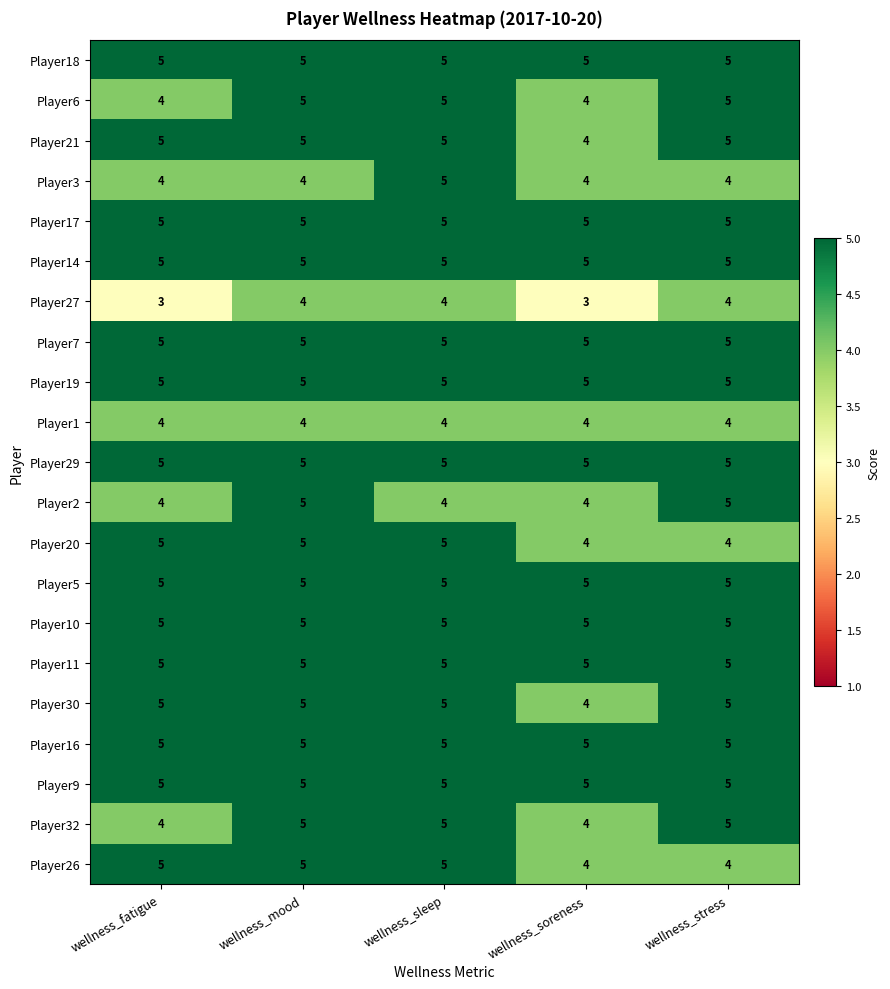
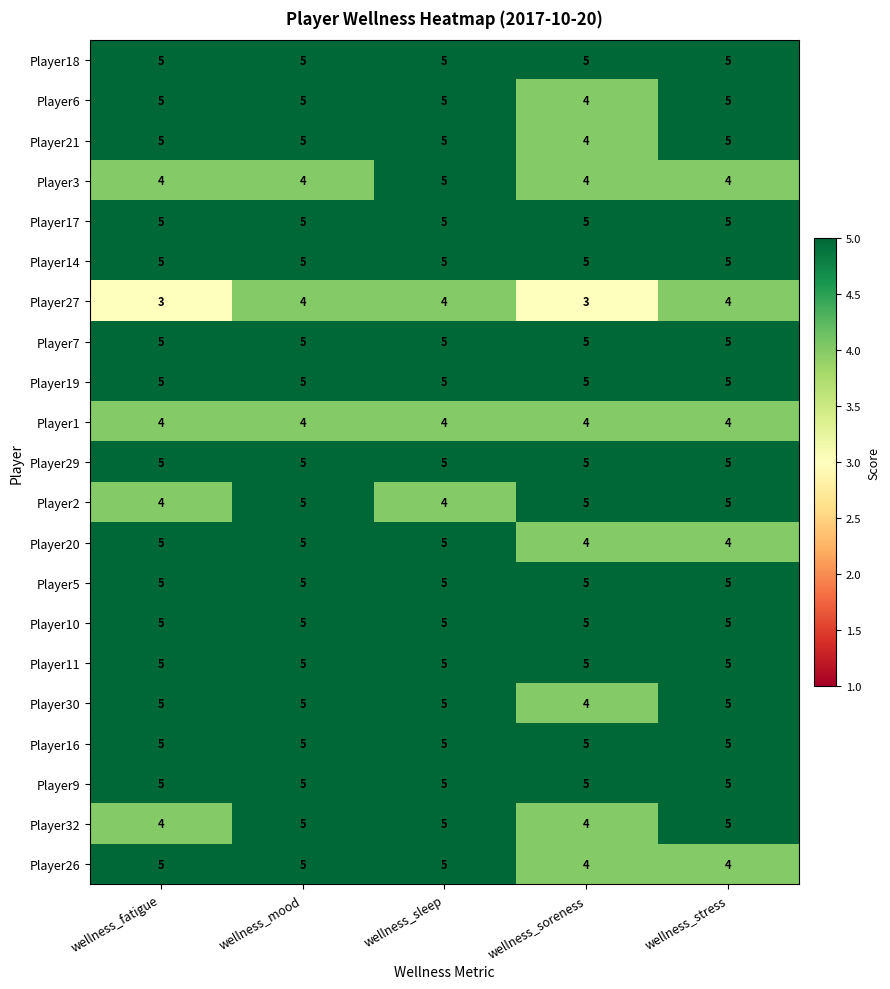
  {
    "Player18": {
      "wellness_fatigue": 5,
      "wellness_mood": 5,
      "wellness_sleep": 5,
      "wellness_soreness": 5,
      "wellness_stress": 5
    },
    "Player6": {
-     "wellness_fatigue": 4,
+     "wellness_fatigue": 5,
      "wellness_mood": 5,
      "wellness_sleep": 5,
      "wellness_soreness": 4,
      "wellness_stress": 5
    },
    "Player21": {
      "wellness_fatigue": 5,
      "wellness_mood": 5,
      "wellness_sleep": 5,
      "wellness_soreness": 4,
      "wellness_stress": 5
    },
    "Player3": {
      "wellness_fatigue": 4,
      "wellness_mood": 4,
      "wellness_sleep": 5,
      "wellness_soreness": 4,
      "wellness_stress": 4
    },
    "Player17": {
      "wellness_fatigue": 5,
      "wellness_mood": 5,
      "wellness_sleep": 5,
      "wellness_soreness": 5,
      "wellness_stress": 5
    },
    "Player14": {
      "wellness_fatigue": 5,
      "wellness_mood": 5,
      "wellness_sleep": 5,
      "wellness_soreness": 5,
      "wellness_stress": 5
    },
    "Player27": {
      "wellness_fatigue": 3,
      "wellness_mood": 4,
      "wellness_sleep": 4,
      "wellness_soreness": 3,
      "wellness_stress": 4
    },
    "Player7": {
      "wellness_fatigue": 5,
      "wellness_mood": 5,
      "wellness_sleep": 5,
      "wellness_soreness": 5,
      "wellness_stress": 5
    },
    "Player19": {
      "wellness_fatigue": 5,
      "wellness_mood": 5,
      "wellness_sleep": 5,
      "wellness_soreness": 5,
      "wellness_stress": 5
    },
    "Player1": {
      "wellness_fatigue": 4,
      "wellness_mood": 4,
      "wellness_sleep": 4,
      "wellness_soreness": 4,
      "wellness_stress": 4
    },
    "Player29": {
      "wellness_fatigue": 5,
      "wellness_mood": 5,
      "wellness_sleep": 5,
      "wellness_soreness": 5,
      "wellness_stress": 5
    },
    "Player2": {
      "wellness_fatigue": 4,
      "wellness_mood": 5,
      "wellness_sleep": 4,
-     "wellness_soreness": 4,
+     "wellness_soreness": 5,
      "wellness_stress": 5
    },
    "Player20": {
      "wellness_fatigue": 5,
      "wellness_mood": 5,
      "wellness_sleep": 5,
      "wellness_soreness": 4,
      "wellness_stress": 4
    },
    "Player5": {
      "wellness_fatigue": 5,
      "wellness_mood": 5,
      "wellness_sleep": 5,
      "wellness_soreness": 5,
      "wellness_stress": 5
    },
    "Player10": {
      "wellness_fatigue": 5,
      "wellness_mood": 5,
      "wellness_sleep": 5,
      "wellness_soreness": 5,
      "wellness_stress": 5
    },
    "Player11": {
      "wellness_fatigue": 5,
      "wellness_mood": 5,
      "wellness_sleep": 5,
      "wellness_soreness": 5,
      "wellness_stress": 5
    },
    "Player30": {
      "wellness_fatigue": 5,
      "wellness_mood": 5,
      "wellness_sleep": 5,
      "wellness_soreness": 4,
      "wellness_stress": 5
    },
    "Player16": {
      "wellness_fatigue": 5,
      "wellness_mood": 5,
      "wellness_sleep": 5,
      "wellness_soreness": 5,
      "wellness_stress": 5
    },
    "Player9": {
      "wellness_fatigue": 5,
      "wellness_mood": 5,
      "wellness_sleep": 5,
      "wellness_soreness": 5,
      "wellness_stress": 5
    },
    "Player32": {
      "wellness_fatigue": 4,
      "wellness_mood": 5,
      "wellness_sleep": 5,
      "wellness_soreness": 4,
      "wellness_stress": 5
    },
    "Player26": {
      "wellness_fatigue": 5,
      "wellness_mood": 5,
      "wellness_sleep": 5,
      "wellness_soreness": 4,
      "wellness_stress": 4
    }
  }
